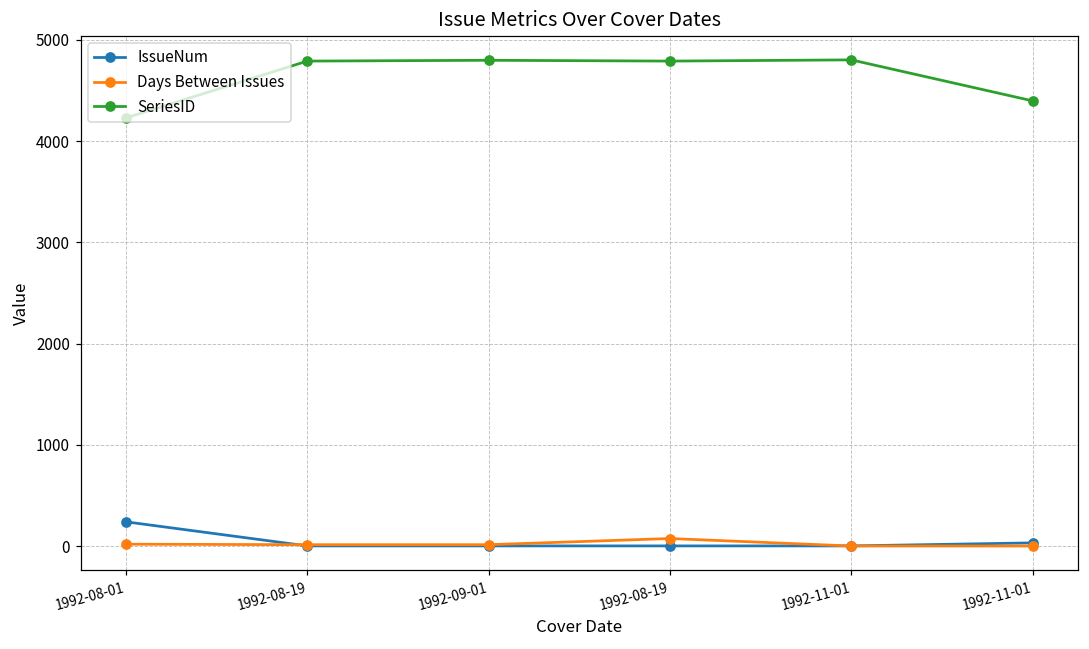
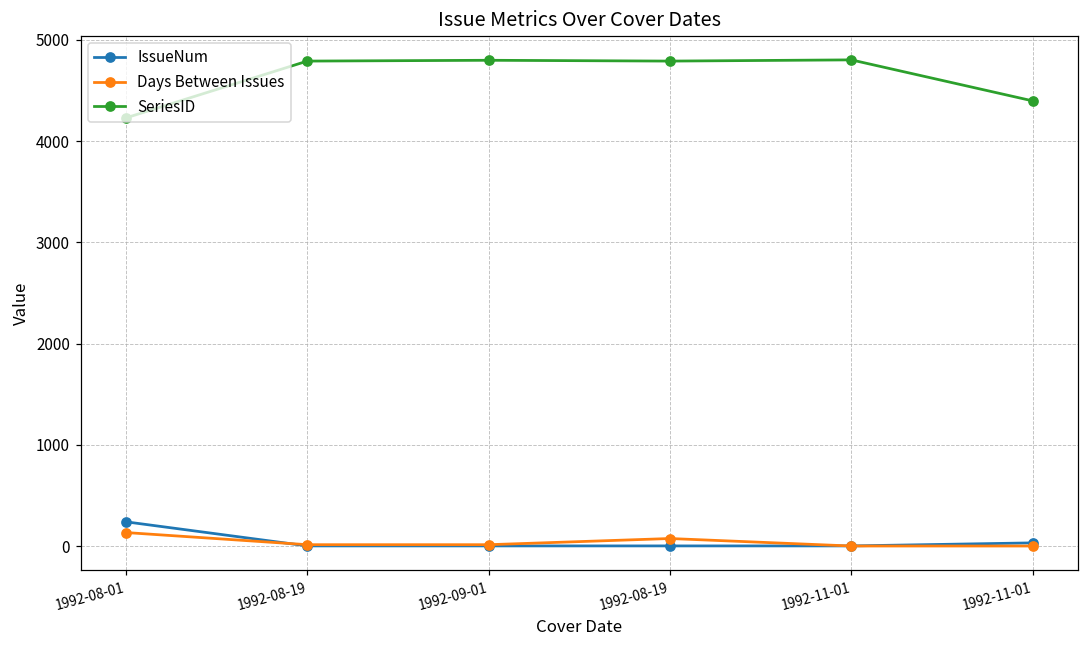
  {
    "IssueNum": {
      "1992-08-01": 200
    },
    "Days Between Issues": {
-     "1992-08-01": 0
+     "1992-08-01": 100
    },
    "SeriesID": {
      "1992-08-01": 4200,
      "1992-09-01": 4800
    }
  }
